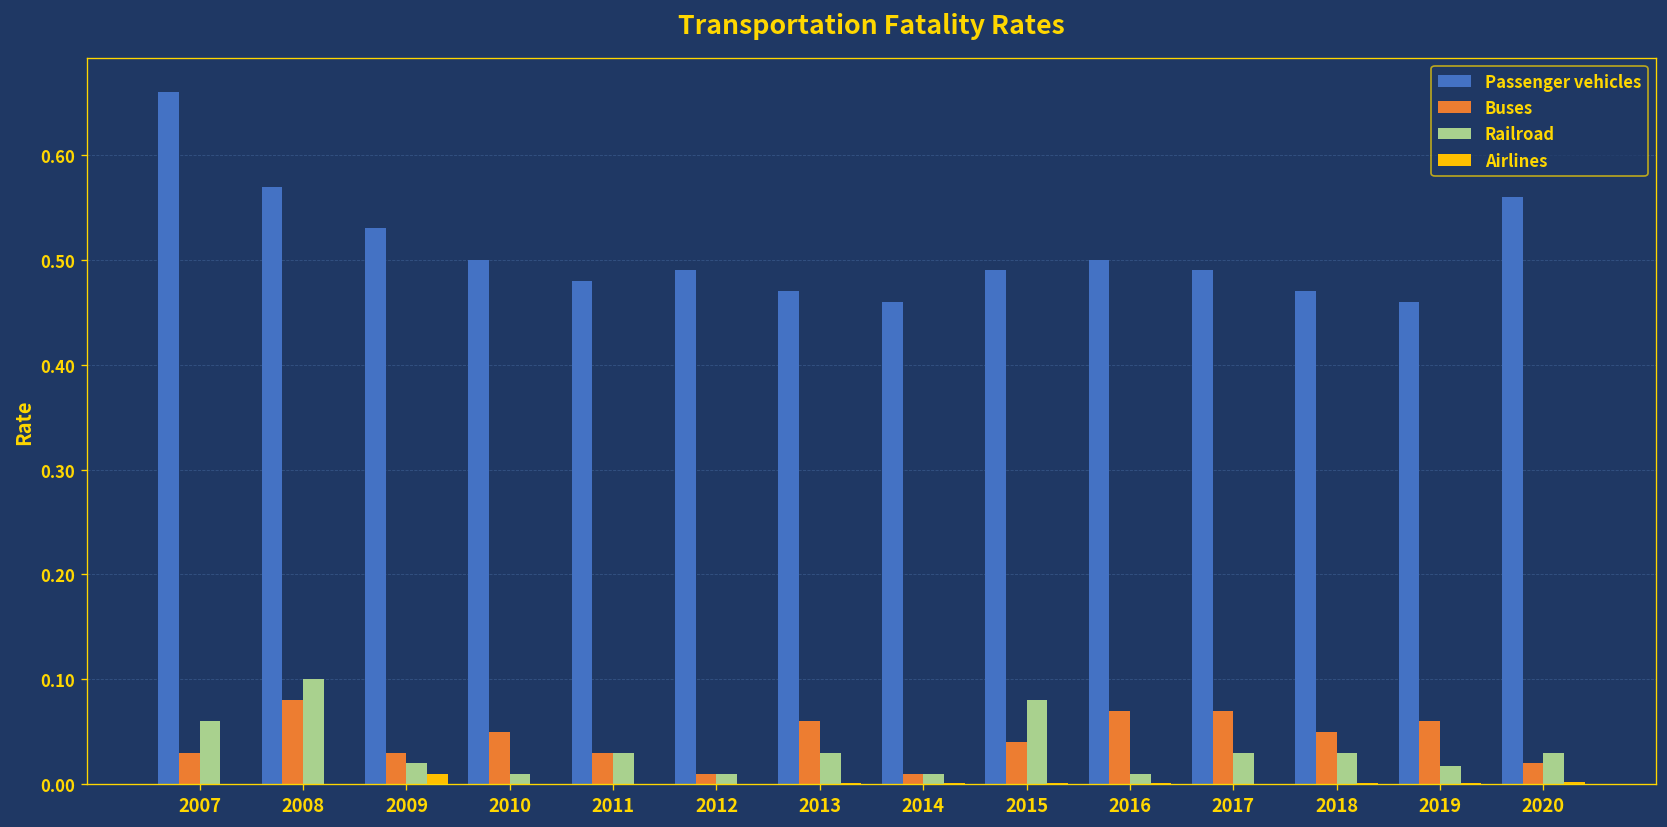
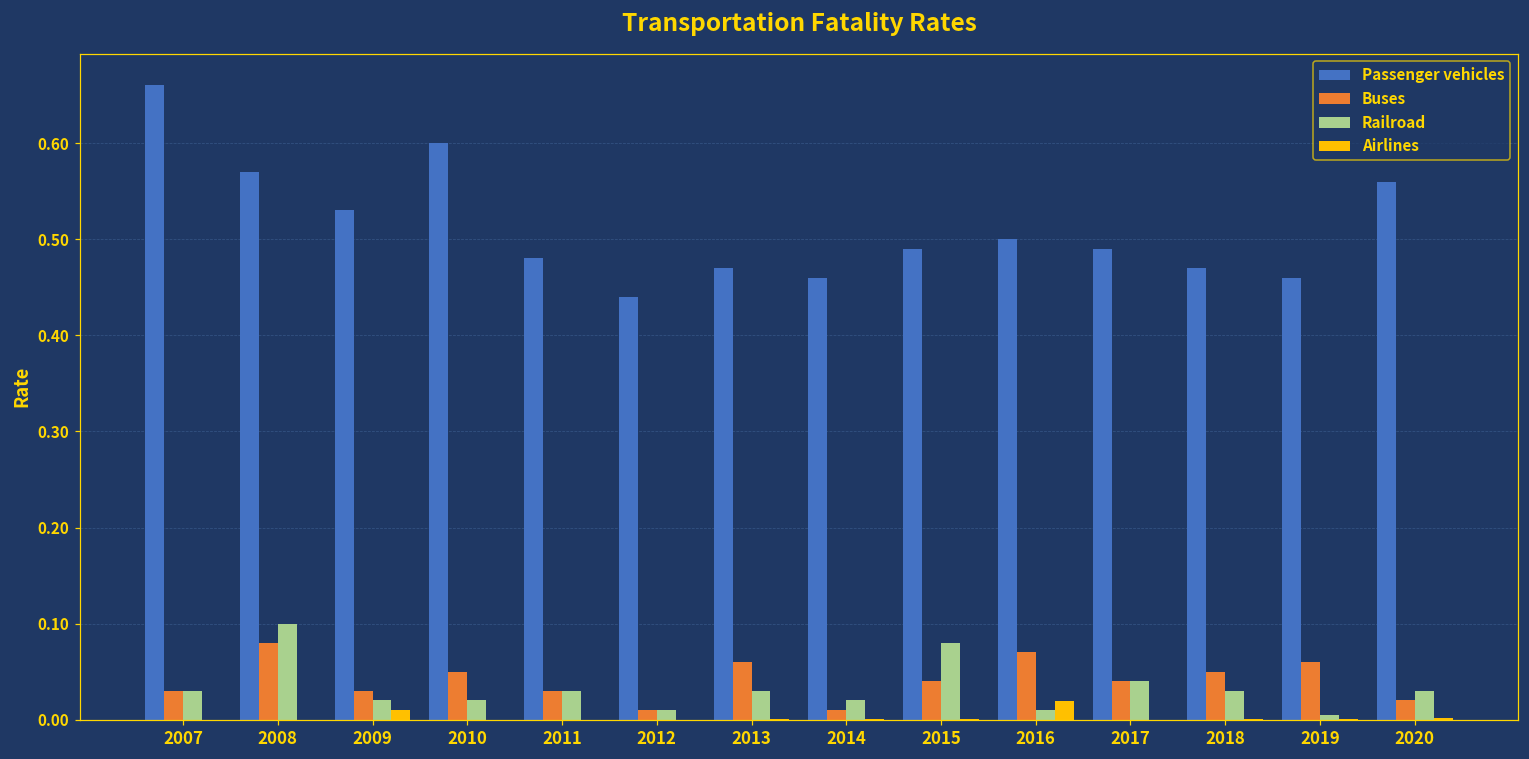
  {
    "Passenger vehicles": {
      "2007": 0.66,
      "2008": 0.57,
      "2009": 0.53,
-     "2010": 0.5,
+     "2010": 0.6,
      "2011": 0.48,
-     "2012": 0.49,
+     "2012": 0.44,
      "2013": 0.47,
      "2014": 0.46,
      "2015": 0.49,
      "2016": 0.50,
      "2017": 0.49,
      "2018": 0.47,
      "2019": 0.46,
      "2020": 0.56
    },
    "Buses": {
      "2007": 0.03,
      "2008": 0.08,
      "2009": 0.03,
      "2010": 0.05,
      "2011": 0.03,
      "2012": 0.01,
      "2013": 0.06,
      "2014": 0.01,
      "2015": 0.04,
      "2016": 0.07,
-     "2017": 0.07,
+     "2017": 0.04,
      "2018": 0.05,
      "2019": 0.06,
      "2020": 0.02
    },
    "Railroad": {
-     "2007": 0.06,
+     "2007": 0.03,
      "2008": 0.10,
      "2009": 0.02,
-     "2010": 0.01,
+     "2010": 0.02,
      "2011": 0.03,
      "2012": 0.01,
      "2013": 0.03,
-     "2014": 0.01,
+     "2014": 0.02,
      "2015": 0.08,
      "2016": 0.01,
-     "2017": 0.03,
+     "2017": 0.04,
      "2018": 0.03,
-     "2019": 0.02,
+     "2019": 0.01,
      "2020": 0.03
    },
    "Airlines": {
      "2007": 0.00,
      "2008": 0.00,
      "2009": 0.01,
      "2010": 0.00,
      "2011": 0.00,
      "2012": 0.00,
-     "2016": 0.00,
+     "2016": 0.02,
      "2017": 0.00
    }
  }
